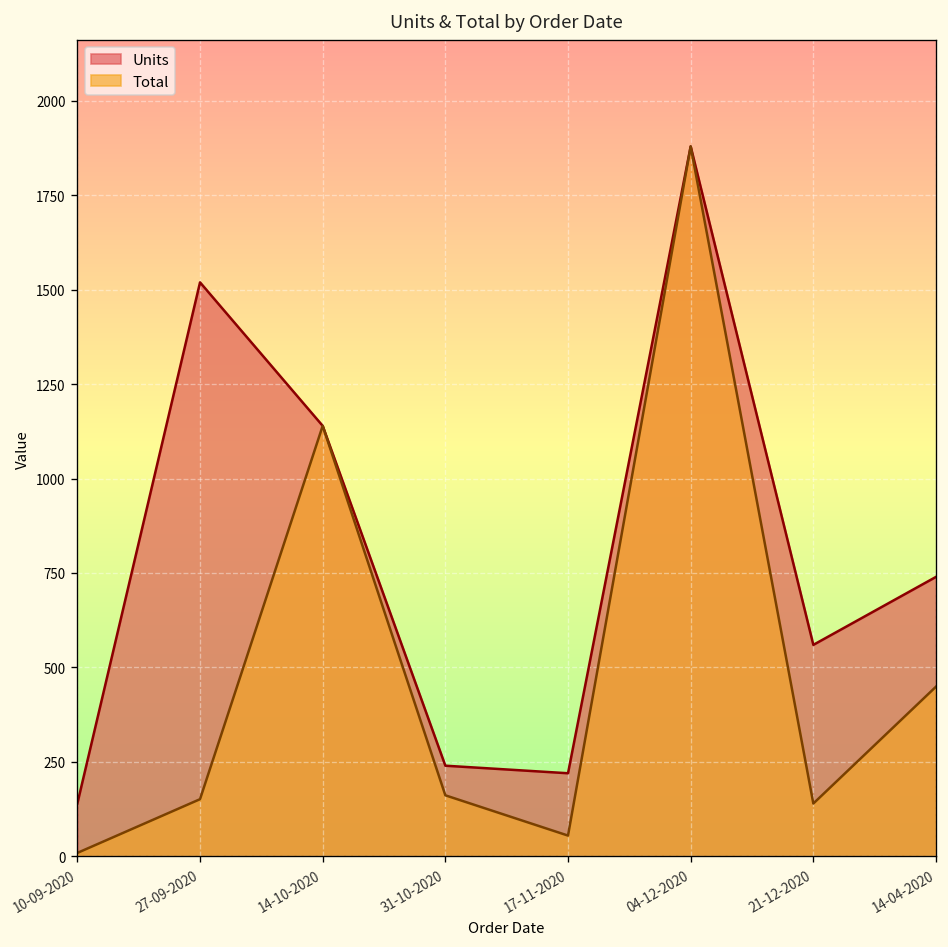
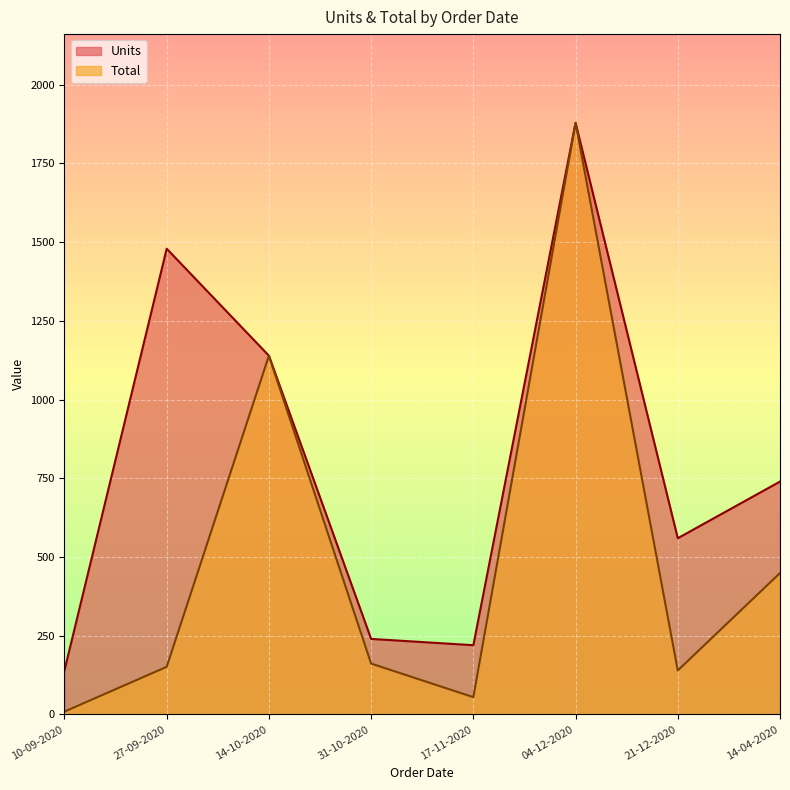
  {
    "Units": {
      "10-09-2020": 140,
-     "27-09-2020": 1520,
+     "27-09-2020": 1480,
      "31-10-2020": 240,
      "17-11-2020": 220,
      "21-12-2020": 560,
      "14-04-2020": 740
    },
    "Total": {
      "10-09-2020": 10,
      "27-09-2020": 150,
      "31-10-2020": 160,
      "17-11-2020": 50,
      "21-12-2020": 140,
      "14-04-2020": 450
    }
  }
